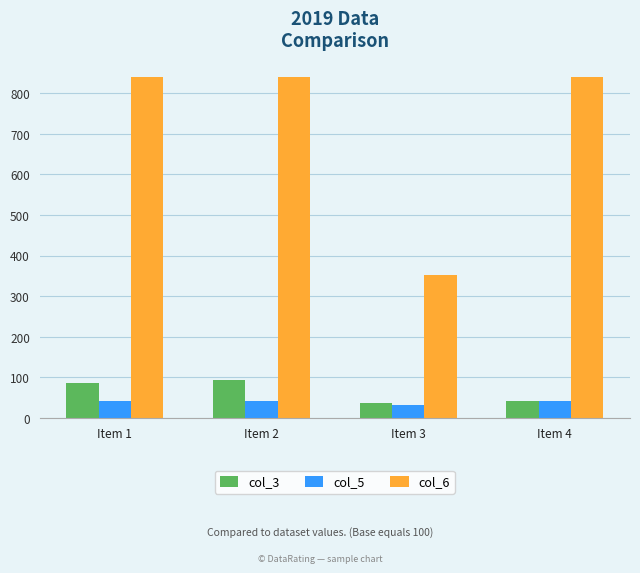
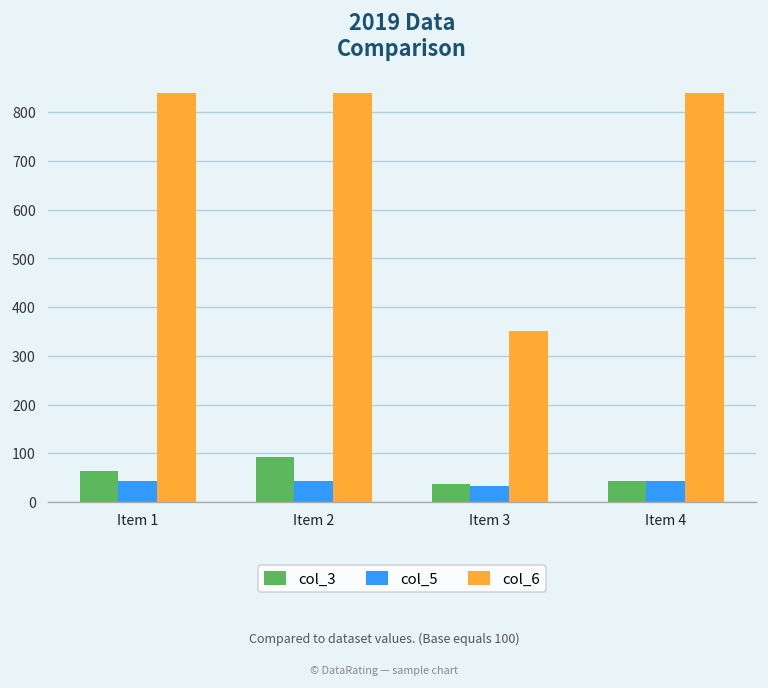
  {
    "col_3": {
-     "Item 1": 90,
+     "Item 1": 60,
      "Item 2": 90,
      "Item 3": 40,
      "Item 4": 40
    },
    "col_5": {
      "Item 1": 40,
      "Item 2": 40,
      "Item 3": 30,
      "Item 4": 40
    },
    "col_6": {
      "Item 1": 840,
      "Item 2": 840,
      "Item 3": 350,
      "Item 4": 840
    }
  }
